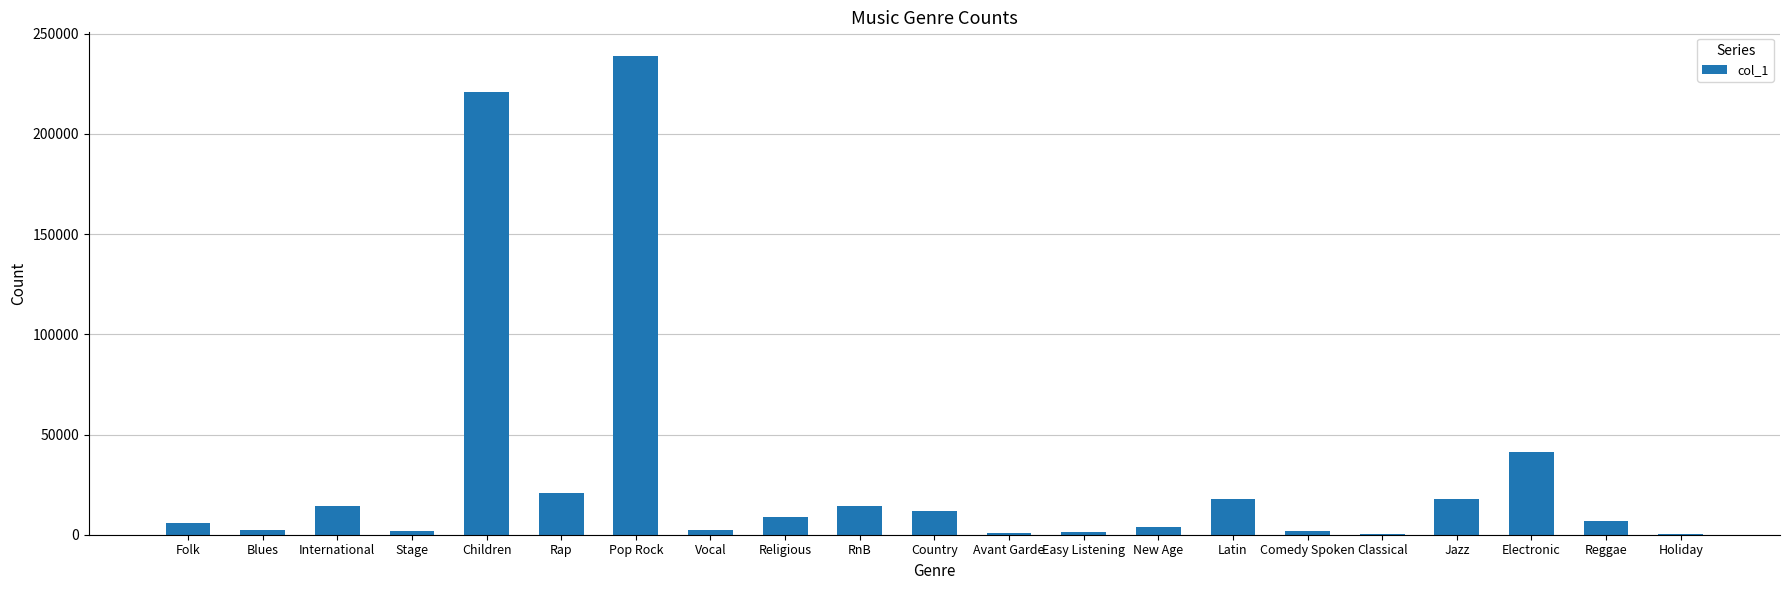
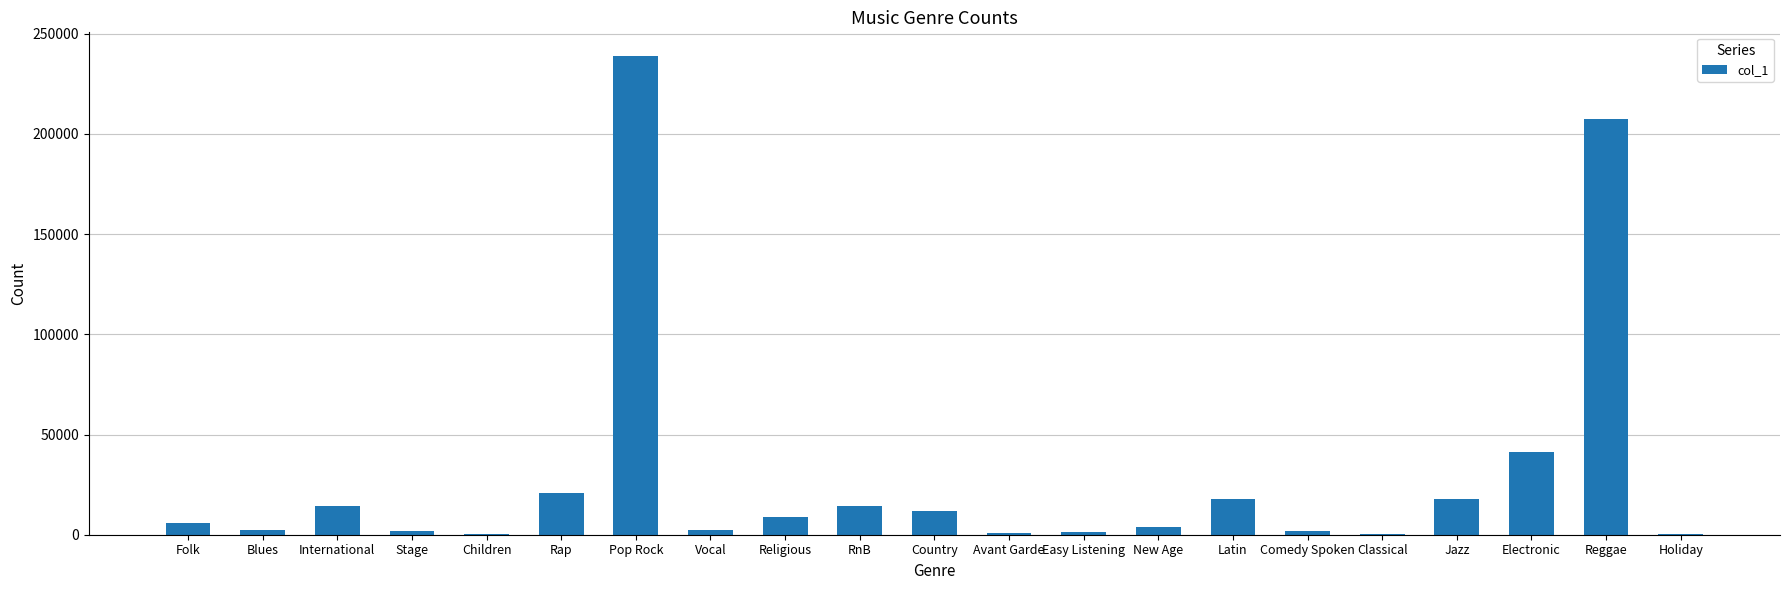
  {
    "Folk": 6000,
    "Blues": 2000,
    "International": 14000,
    "Stage": 2000,
-   "Children": 221000,
+   "Children": 0,
    "Rap": 21000,
    "Pop Rock": 239000,
    "Vocal": 2000,
    "Religious": 9000,
    "RnB": 14000,
    "Country": 12000,
    "Easy Listening": 2000,
    "New Age": 4000,
    "Latin": 18000,
    "Comedy Spoken": 2000,
    "Jazz": 18000,
    "Electronic": 41000,
-   "Reggae": 7000
+   "Reggae": 207000
  }
